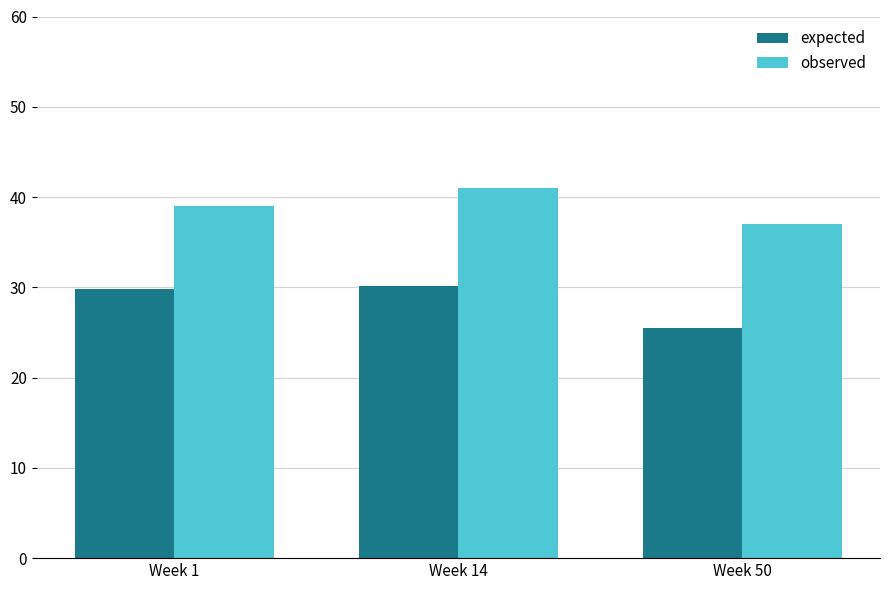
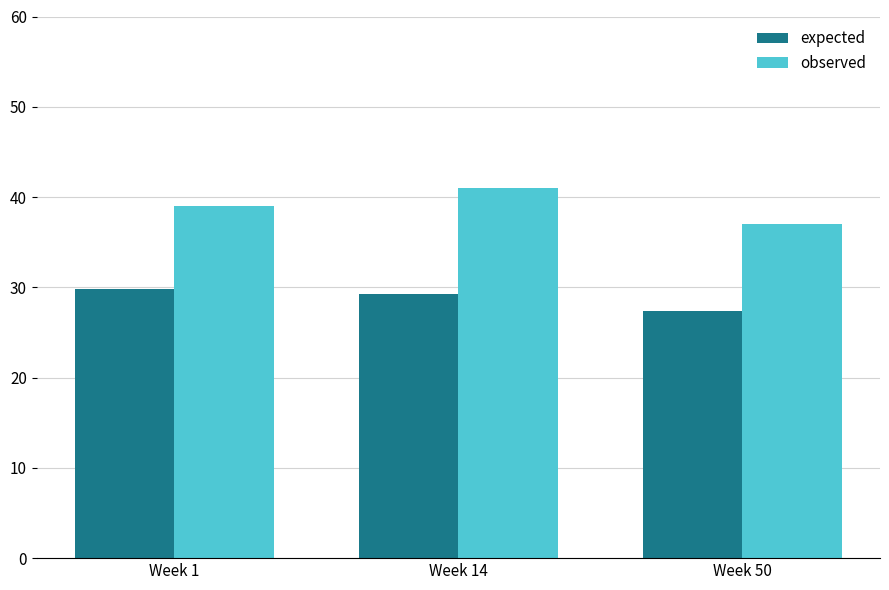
  {
    "expected": {
      "Week 1": 30,
-     "Week 14": 30,
-     "Week 50": 25
+     "Week 14": 29,
+     "Week 50": 27
    },
    "observed": {
      "Week 1": 39,
      "Week 14": 41,
      "Week 50": 37
    }
  }
